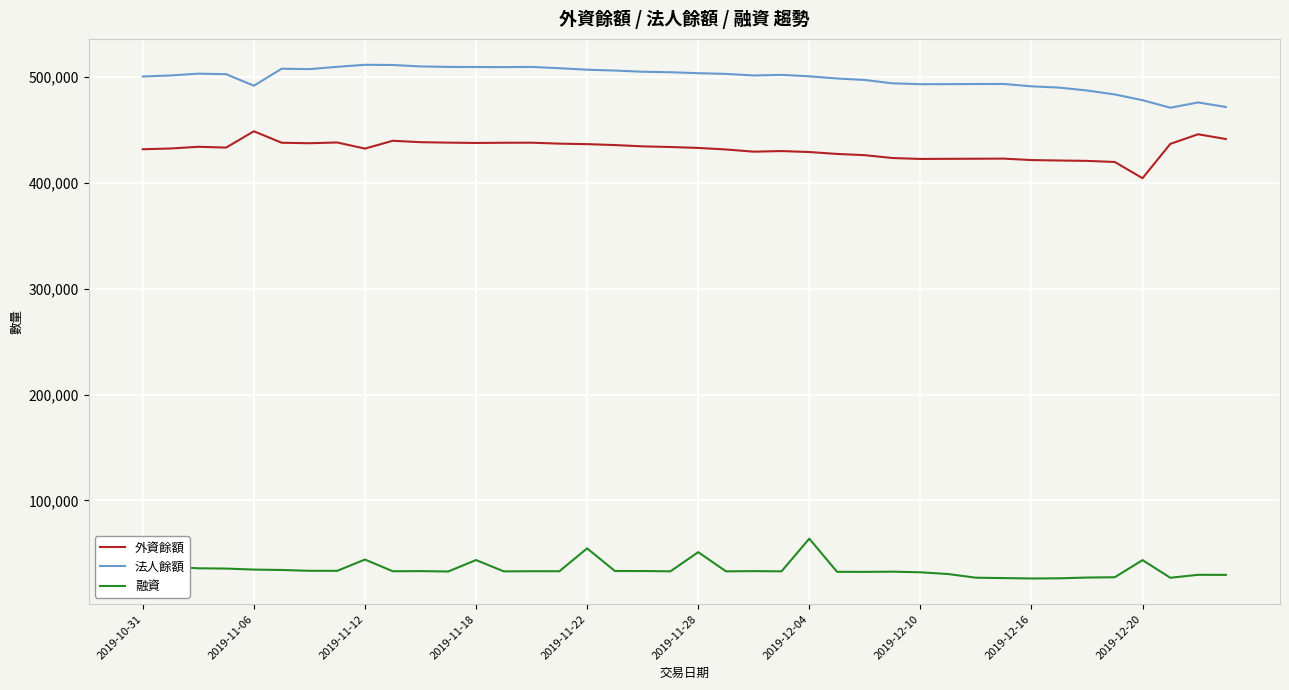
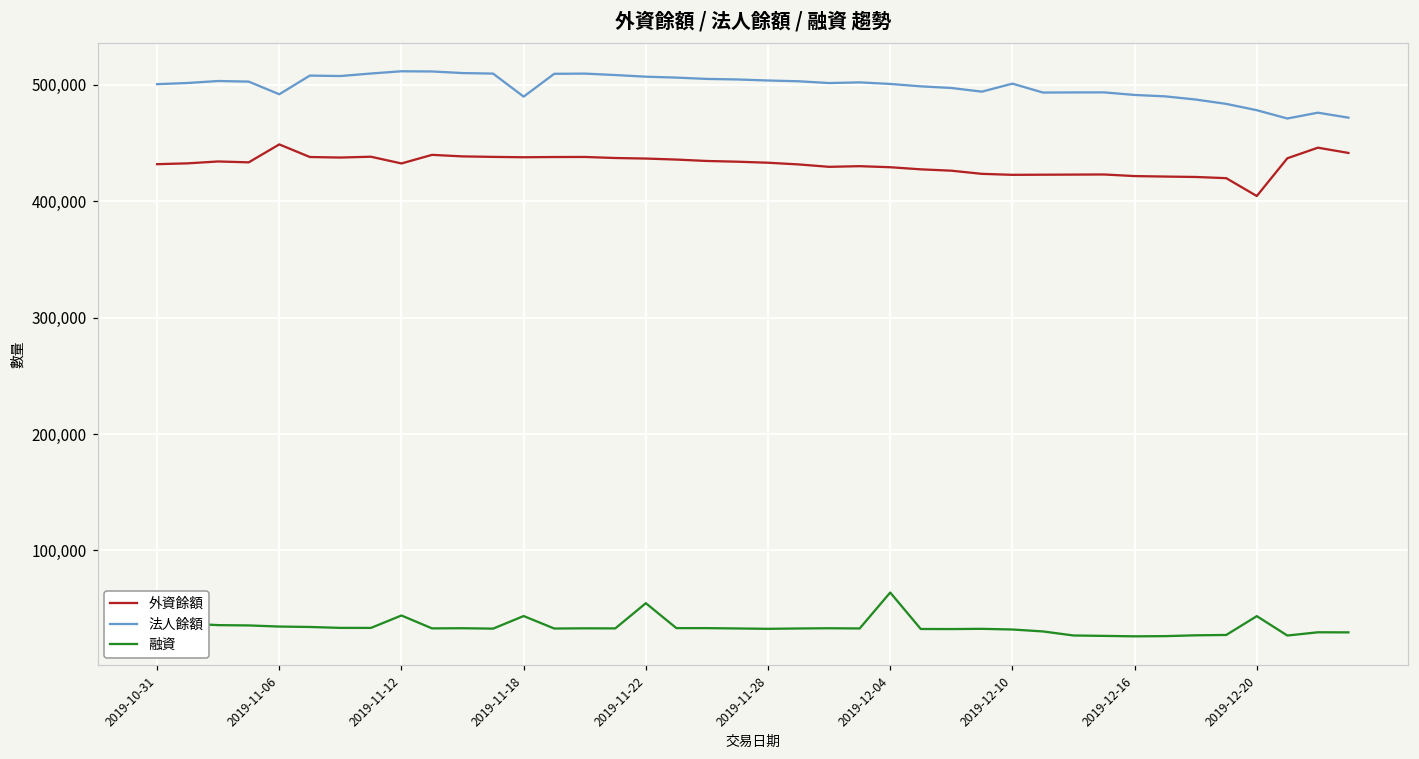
  {
    "外資餘額": {
      "2019-10-31": "432,000",
      "2019-11-06": "449,000",
      "2019-11-12": "432,000",
      "2019-11-18": "438,000",
      "2019-11-22": "437,000",
      "2019-11-28": "433,000",
      "2019-12-04": "429,000",
      "2019-12-10": "423,000",
      "2019-12-16": "422,000",
      "2019-12-20": "404,000"
    },
    "法人餘額": {
      "2019-10-31": "501,000",
      "2019-11-06": "492,000",
      "2019-11-12": "512,000",
-     "2019-11-18": "510,000",
+     "2019-11-18": "490,000",
      "2019-11-22": "507,000",
      "2019-11-28": "504,000",
      "2019-12-04": "501,000",
-     "2019-12-10": "493,000",
+     "2019-12-10": "501,000",
      "2019-12-16": "491,000",
      "2019-12-20": "478,000"
    },
    "融資": {
      "2019-11-06": "35,000",
      "2019-11-12": "44,000",
      "2019-11-18": "44,000",
      "2019-11-22": "55,000",
-     "2019-11-28": "51,000",
+     "2019-11-28": "33,000",
      "2019-12-04": "64,000",
      "2019-12-10": "32,000",
      "2019-12-16": "26,000",
      "2019-12-20": "44,000"
    }
  }
